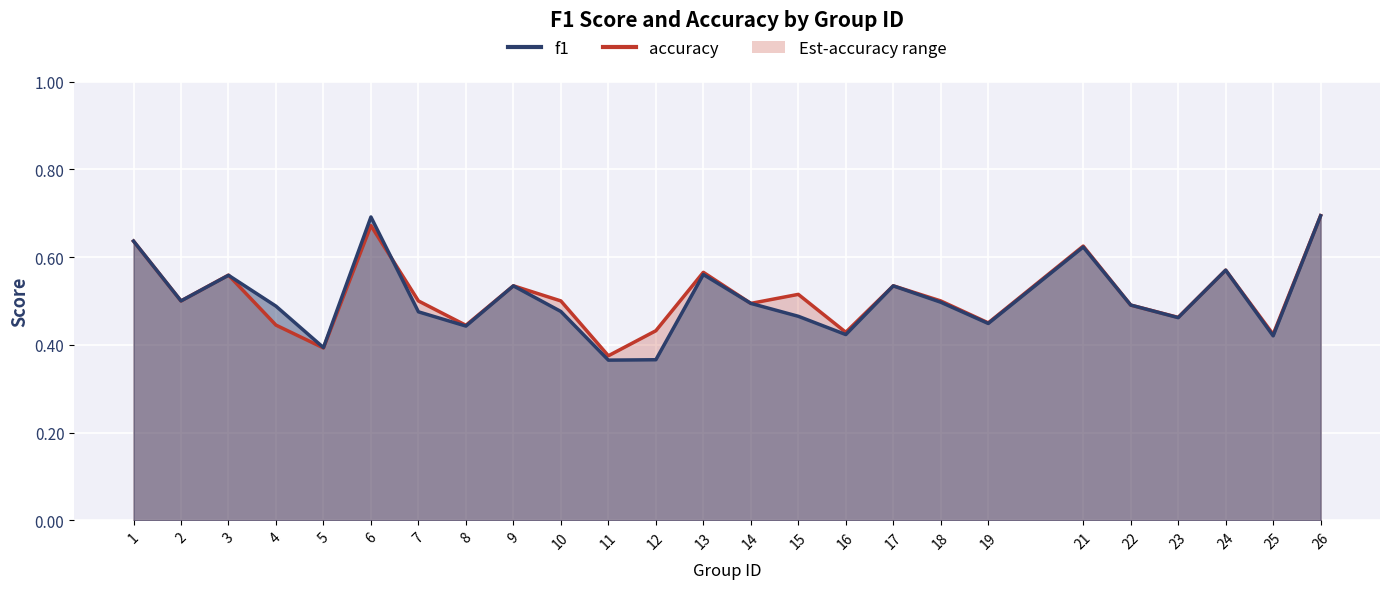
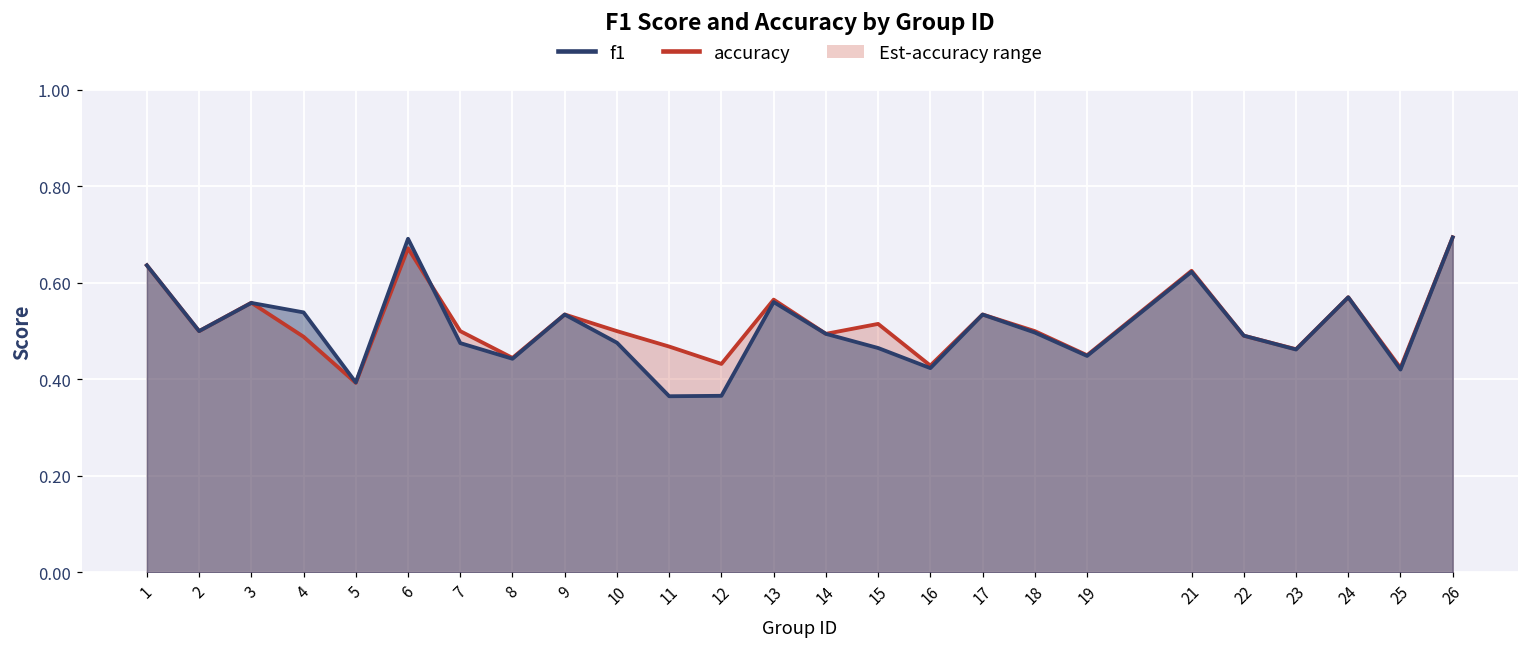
  {
    "accuracy": {
-     "4": 0.44,
+     "4": 0.49,
      "6": 0.67,
      "7": 0.50,
      "10": 0.50,
-     "11": 0.38,
+     "11": 0.47,
      "12": 0.43,
      "15": 0.51
    },
    "f1": {
-     "4": 0.49,
+     "4": 0.54,
      "6": 0.69,
      "7": 0.48,
      "10": 0.48,
      "11": 0.37,
      "12": 0.37,
      "15": 0.46
    }
  }
